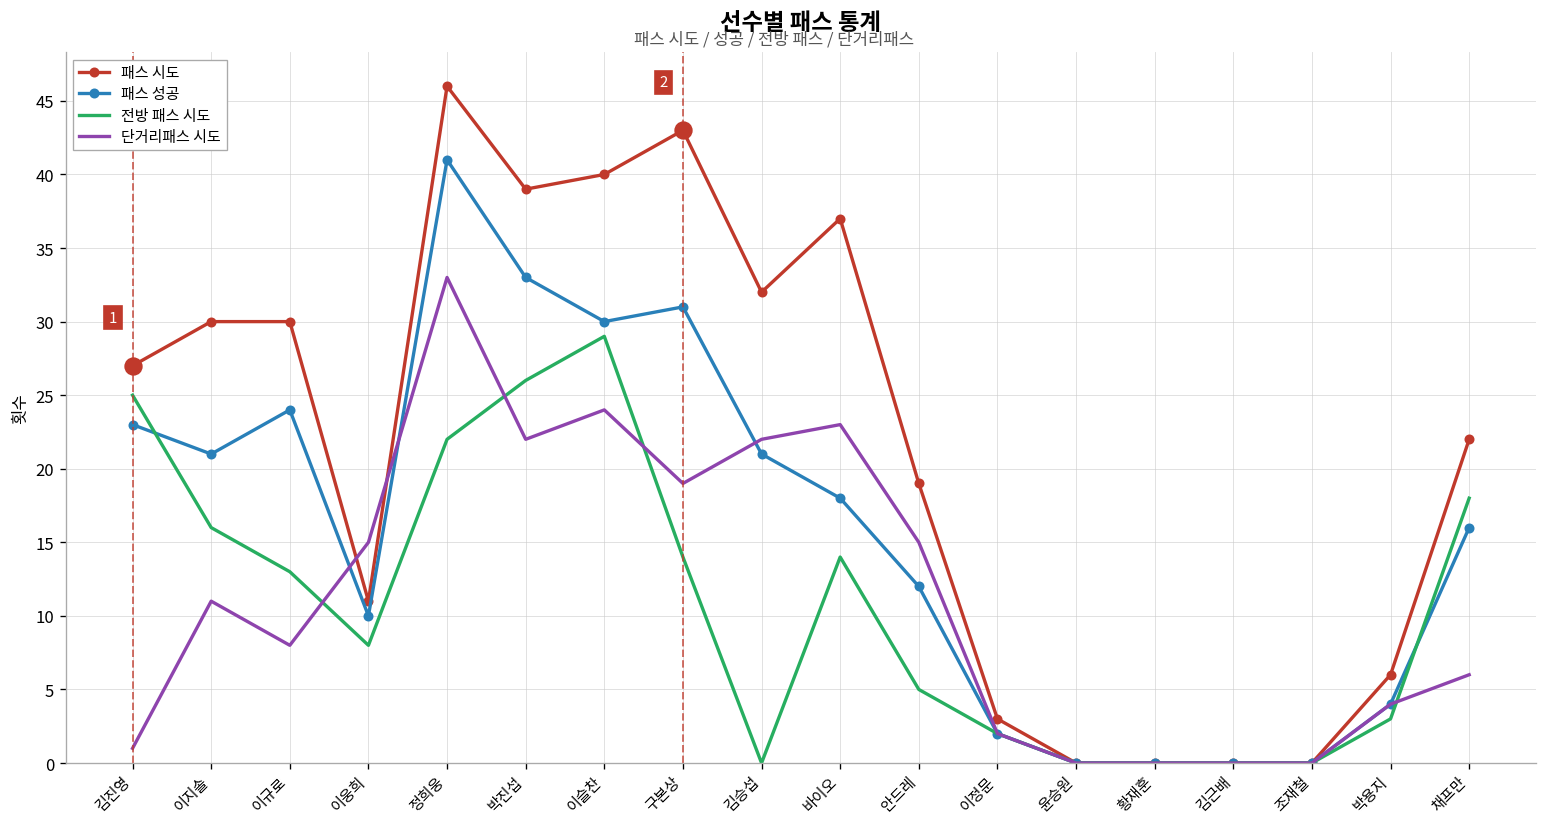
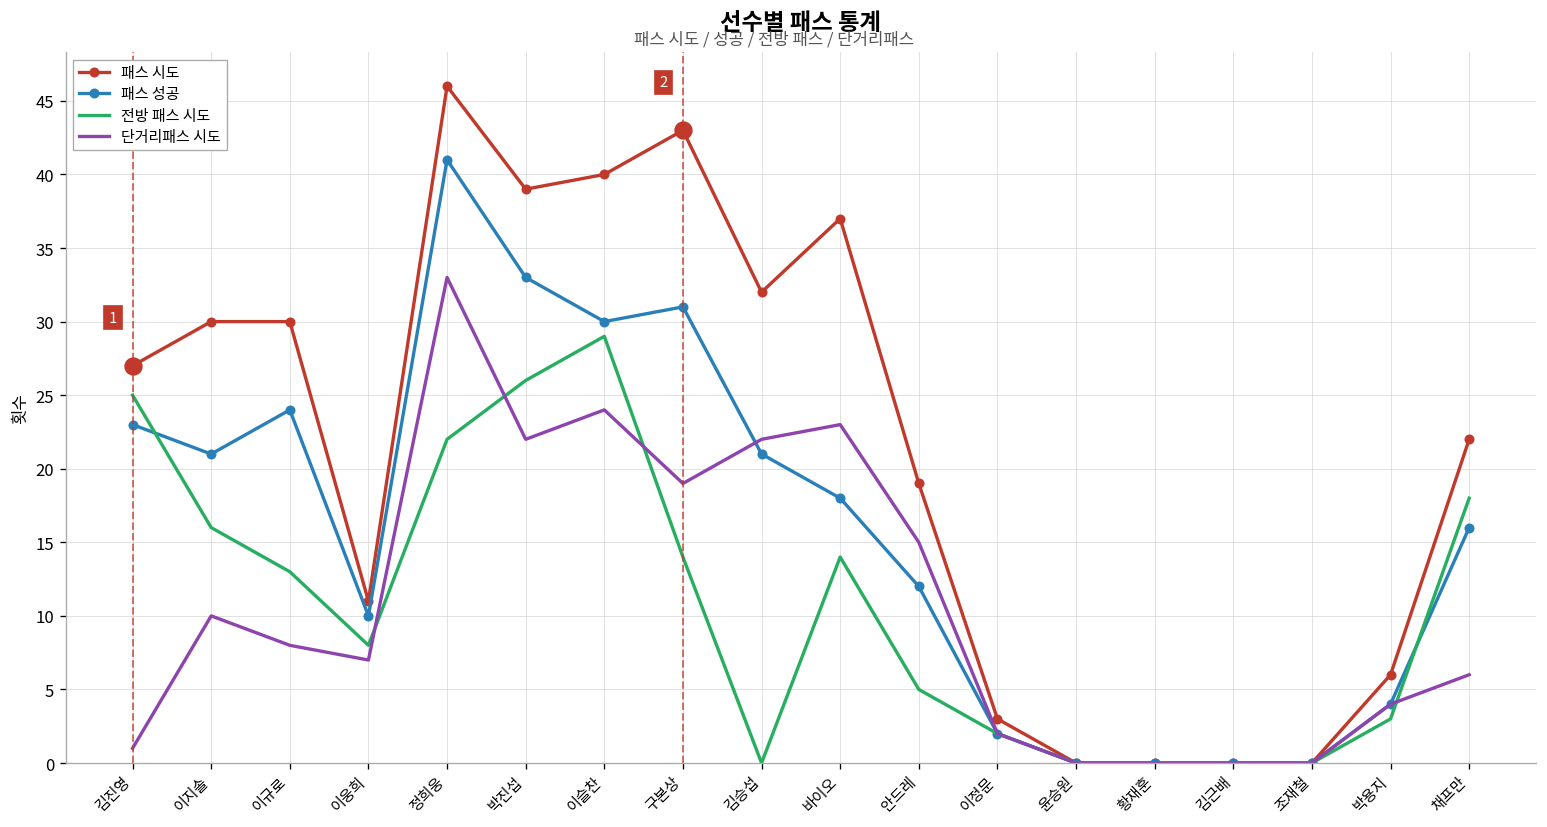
  {
    "패스 성공": {
      "김진영": 23,
      "이지솔": 21,
      "이규로": 24,
      "이웅희": 10,
      "정희웅": 41,
      "박진섭": 33,
      "이슬찬": 30,
      "구본상": 31,
      "김승섭": 21,
      "바이오": 18,
      "안드레": 12,
      "채프만": 16
    },
    "전방 패스 시도": {
      "김진영": 25,
      "이지솔": 16,
      "이규로": 13,
      "이웅희": 8,
      "정희웅": 22,
      "박진섭": 26,
      "이슬찬": 29,
      "구본상": 14,
      "김승섭": 0,
      "바이오": 14,
      "안드레": 5,
      "박용지": 3,
      "채프만": 18
    },
    "단거리패스 시도": {
      "김진영": 1,
-     "이지솔": 11,
+     "이지솔": 10,
      "이규로": 8,
-     "이웅희": 15,
+     "이웅희": 7,
      "정희웅": 33,
      "박진섭": 22,
      "이슬찬": 24,
      "구본상": 19,
      "김승섭": 22,
      "바이오": 23,
      "안드레": 15,
      "채프만": 6
    }
  }
